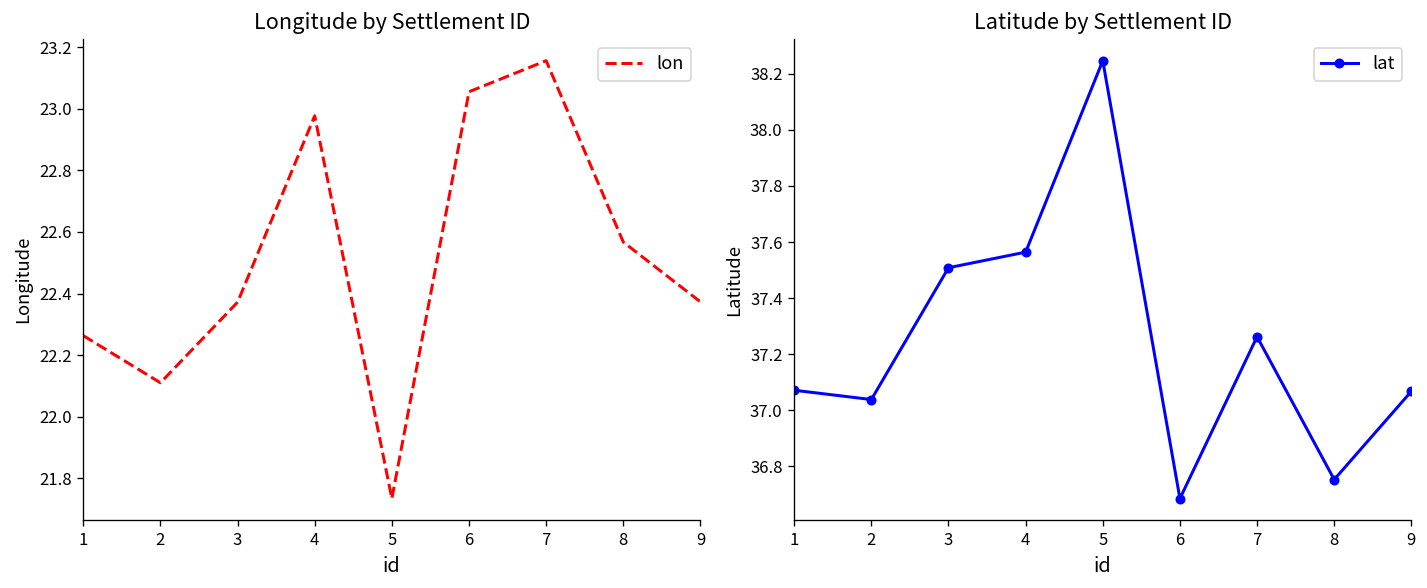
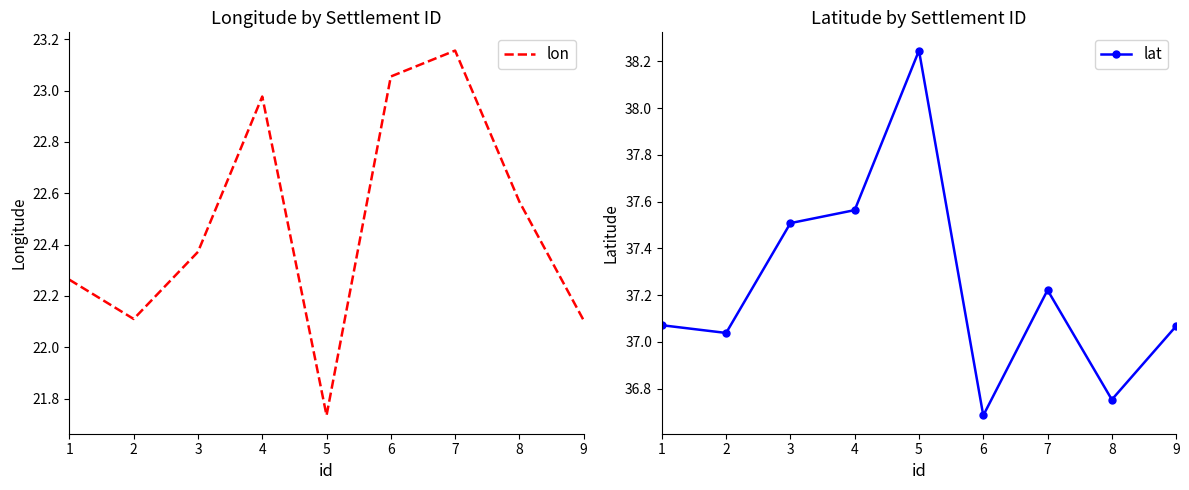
  {
    "Longitude by Settlement ID": {
      "1": 22.26,
      "2": 22.11,
      "3": 22.37,
      "4": 22.98,
      "5": 21.73,
      "6": 23.05,
      "7": 23.16,
      "8": 22.57,
-     "9": 22.37
+     "9": 22.10
    },
    "Latitude by Settlement ID": {
      "1": 37.07,
      "2": 37.04,
      "3": 37.51,
      "4": 37.56,
      "5": 38.25,
      "6": 36.69,
-     "7": 37.26,
+     "7": 37.22,
      "8": 36.75,
      "9": 37.07
    }
  }
